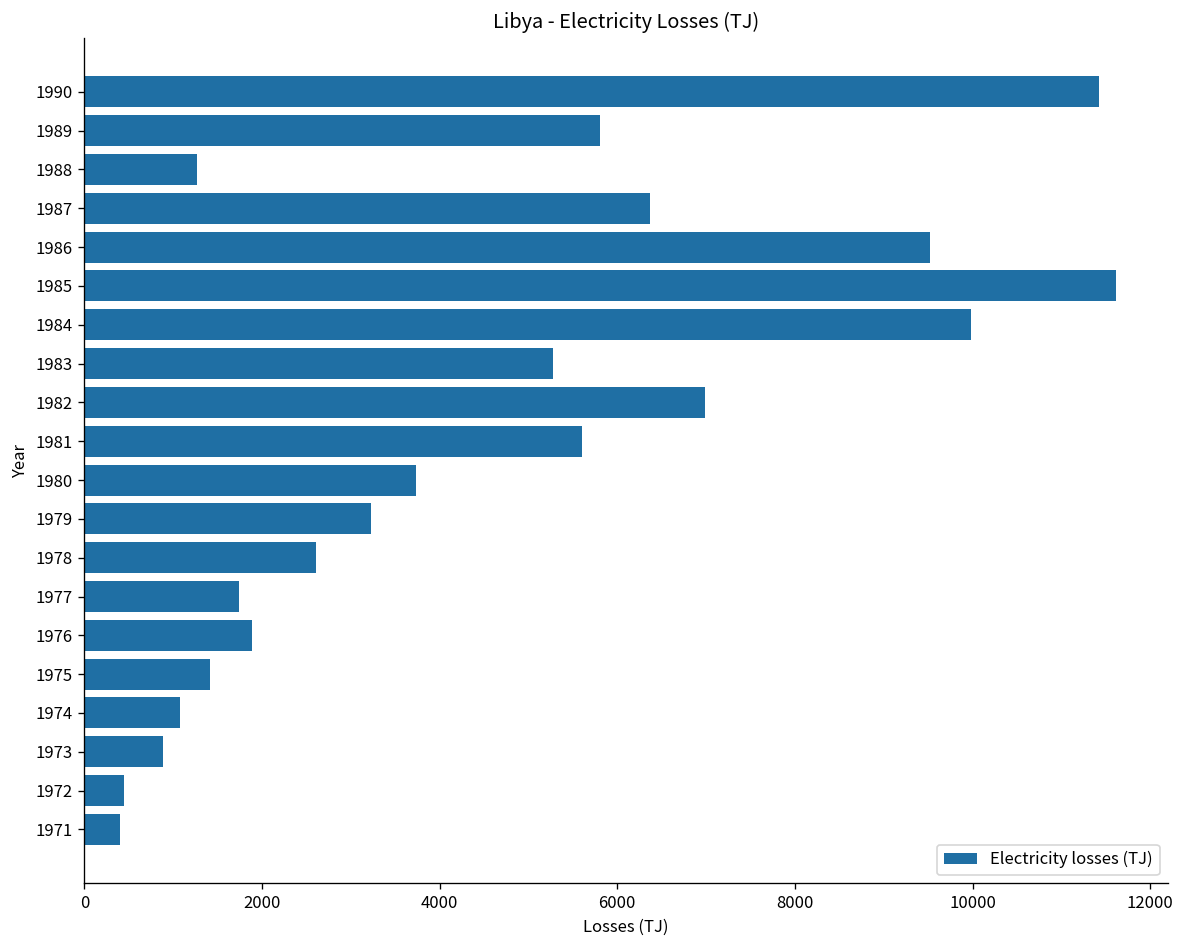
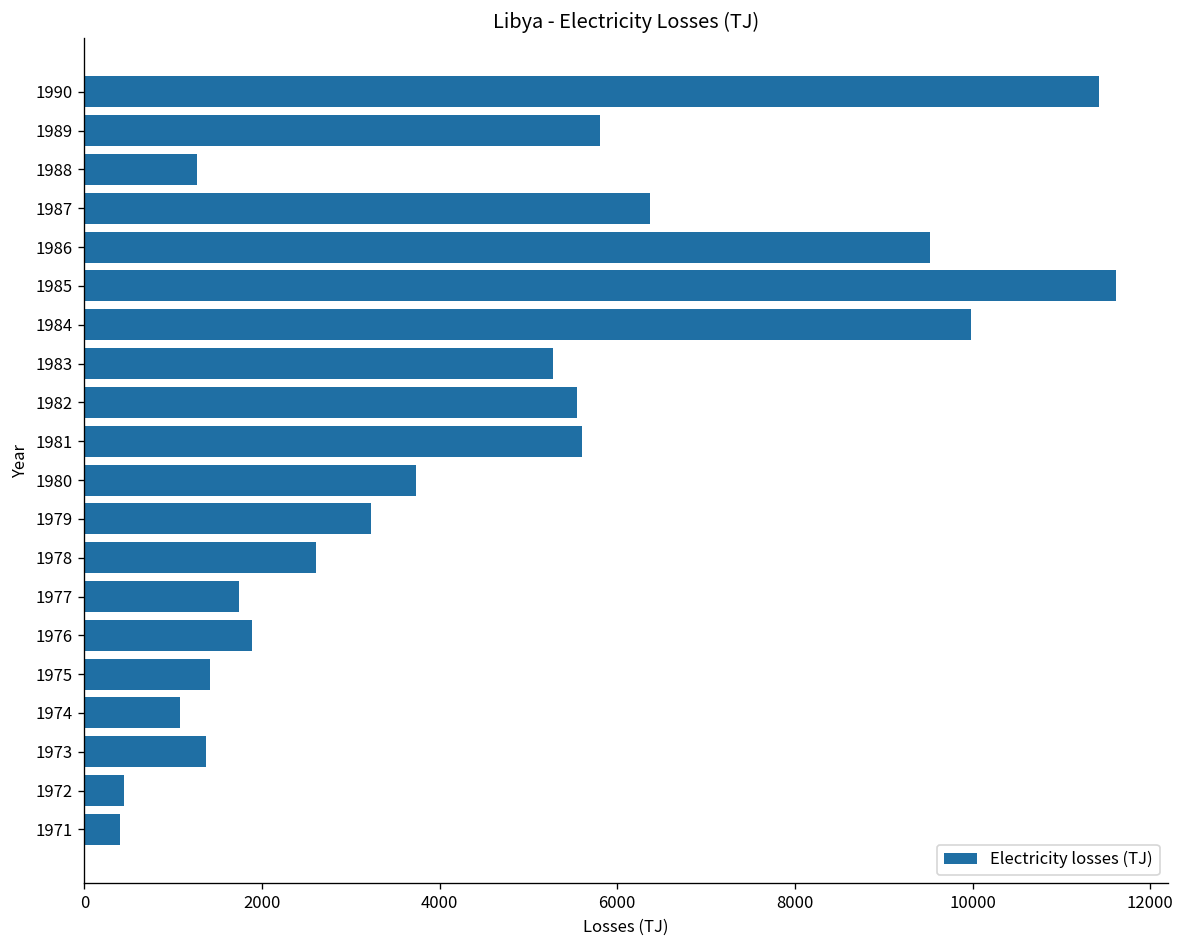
  {
    "1990": 11400,
    "1989": 5800,
    "1988": 1300,
    "1987": 6400,
    "1986": 9500,
    "1985": 11600,
    "1984": 10000,
    "1983": 5300,
-   "1982": 7000,
+   "1982": 5500,
    "1981": 5600,
    "1980": 3700,
    "1979": 3200,
    "1978": 2600,
    "1977": 1700,
    "1976": 1900,
    "1975": 1400,
    "1974": 1100,
-   "1973": 900,
+   "1973": 1400,
    "1972": 400,
    "1971": 400
  }
